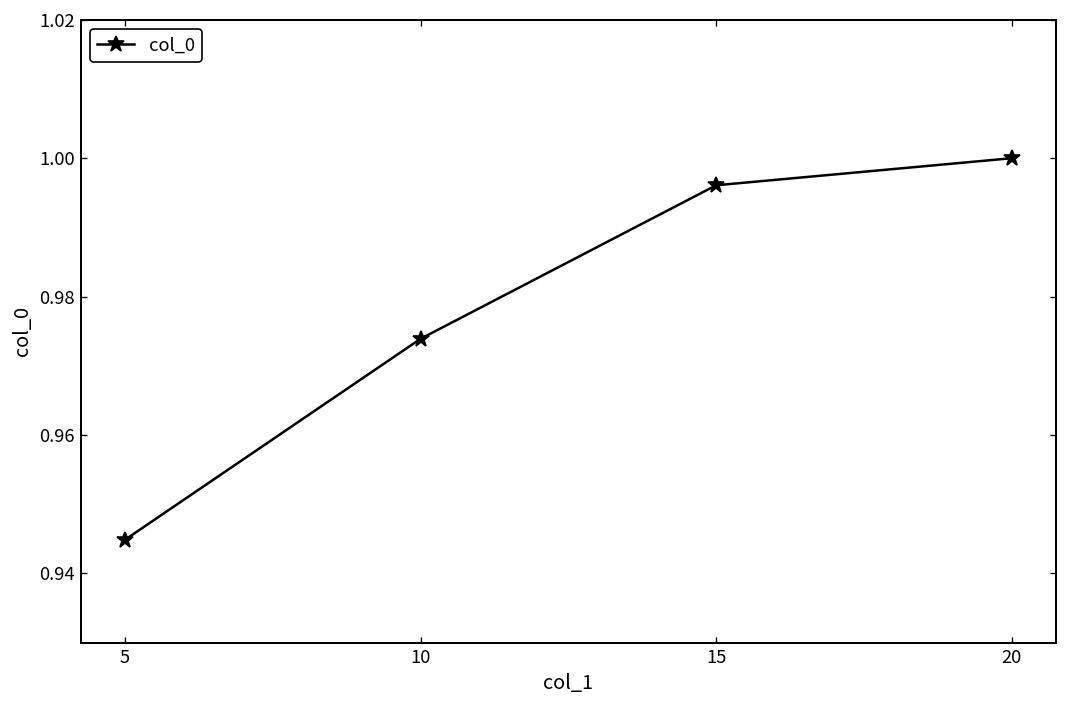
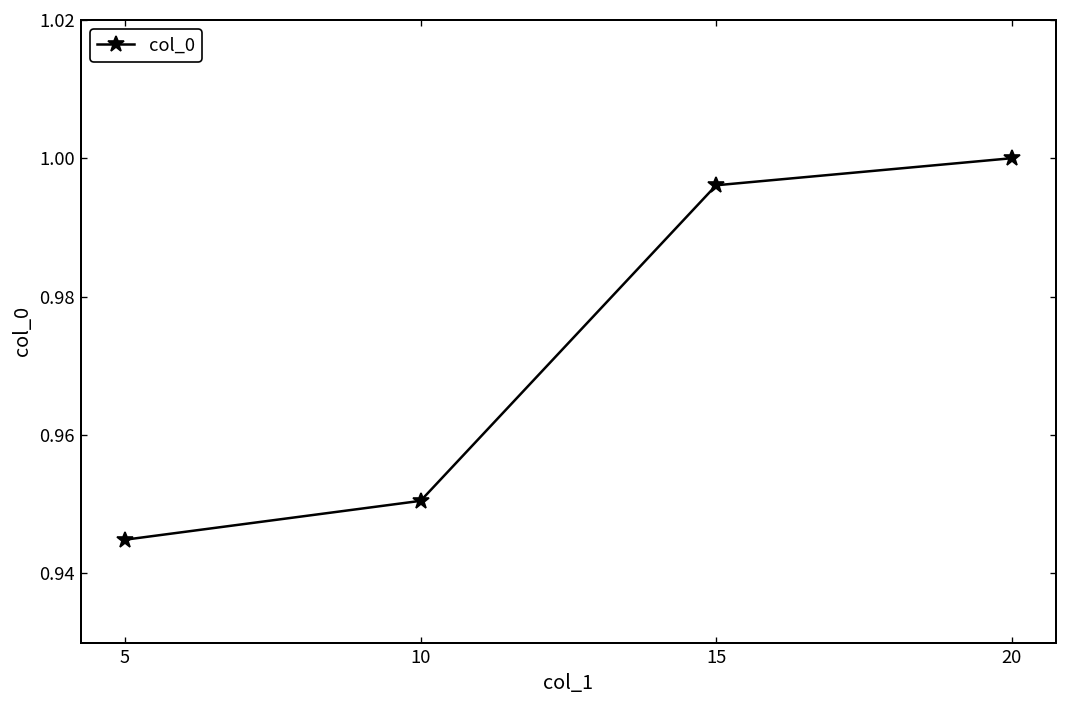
  {
    "5": 0.945,
-   "10": 0.974,
+   "10": 0.950,
    "15": 0.996,
    "20": 1.000
  }
